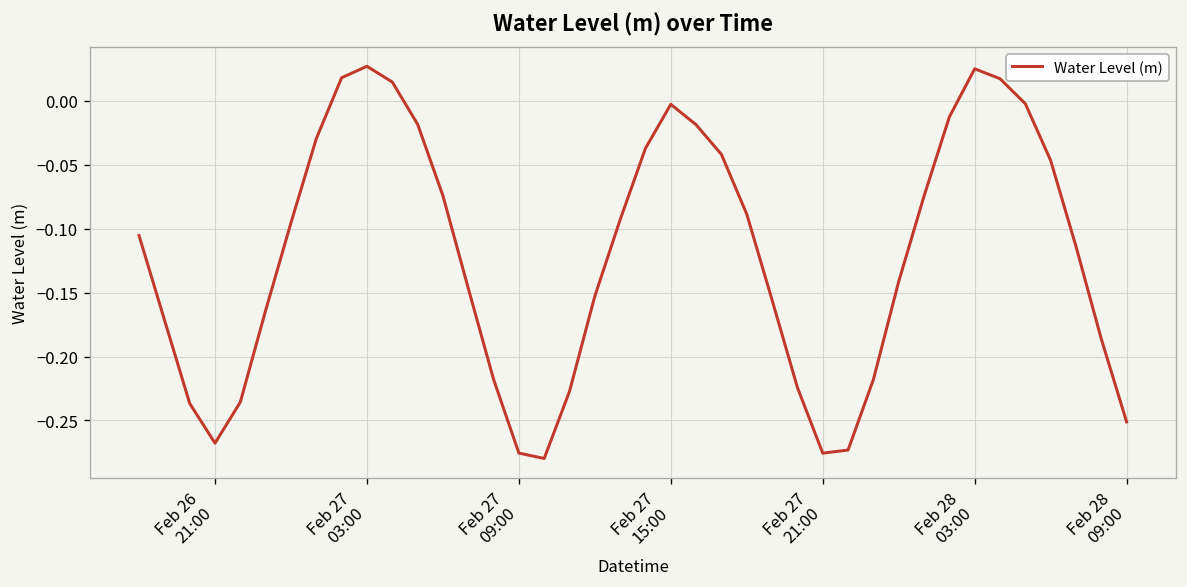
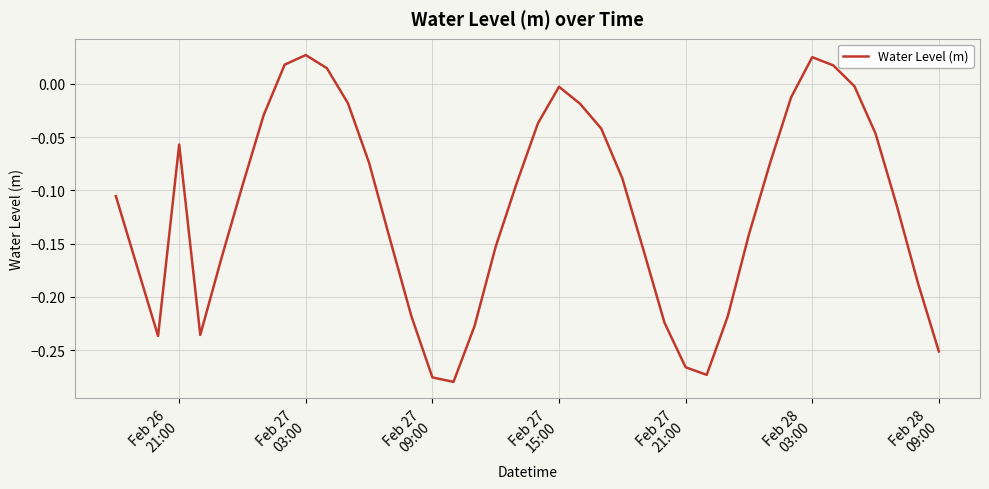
  {
-   "Feb 26 21:00": -0.268,
+   "Feb 26 21:00": -0.057,
    "Feb 27 03:00": 0.027,
    "Feb 27 09:00": -0.276,
    "Feb 27 15:00": -0.003,
-   "Feb 27 21:00": -0.276,
+   "Feb 27 21:00": -0.266,
    "Feb 28 03:00": 0.025,
    "Feb 28 09:00": -0.251
  }
